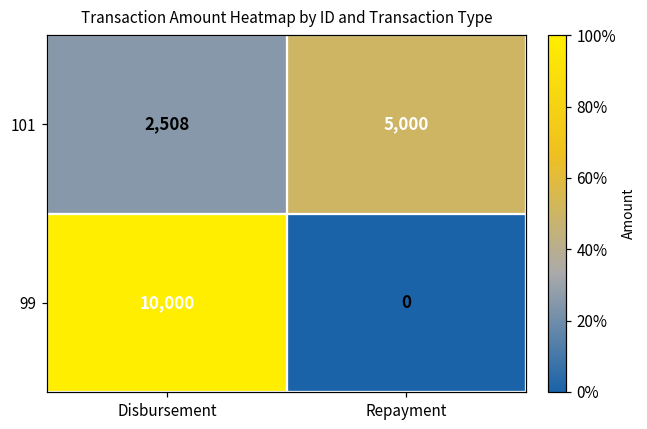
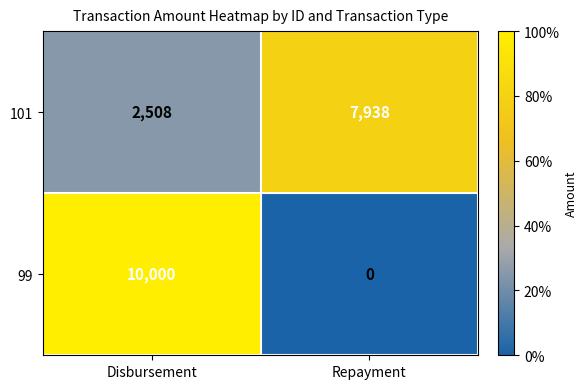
  {
    "101": {
      "Disbursement": "2,508",
-     "Repayment": "5,000"
+     "Repayment": "7,938"
    },
    "99": {
      "Disbursement": "10,000",
      "Repayment": "0"
    }
  }
